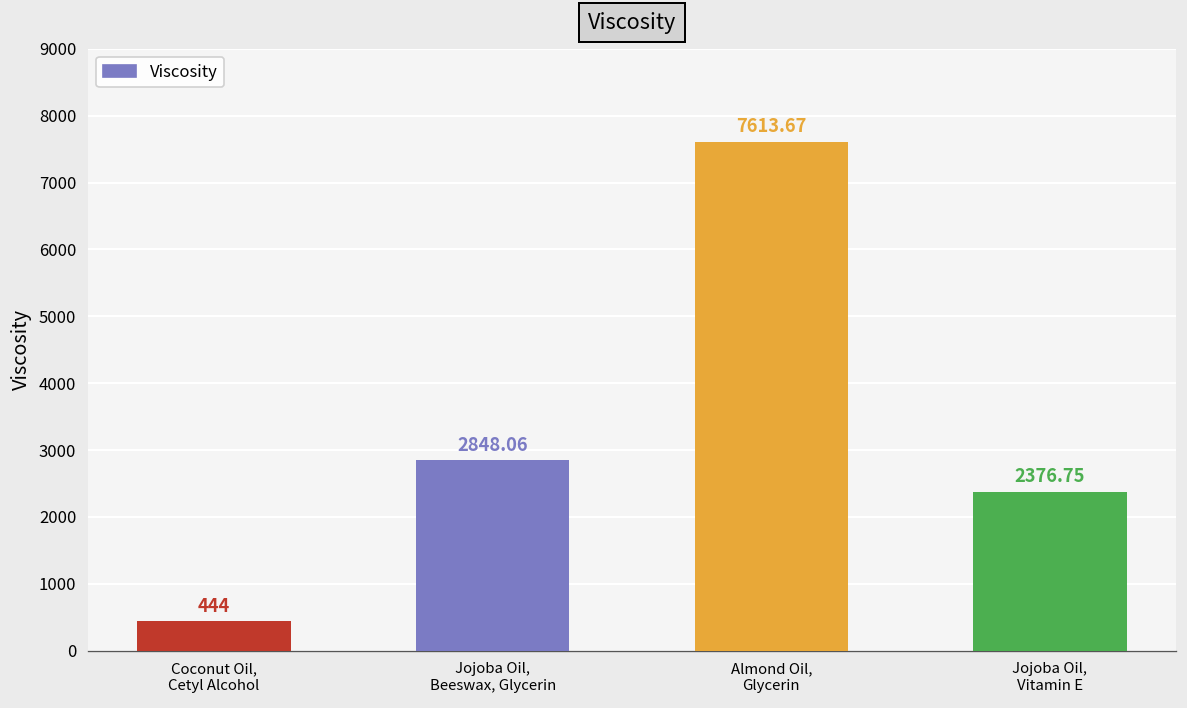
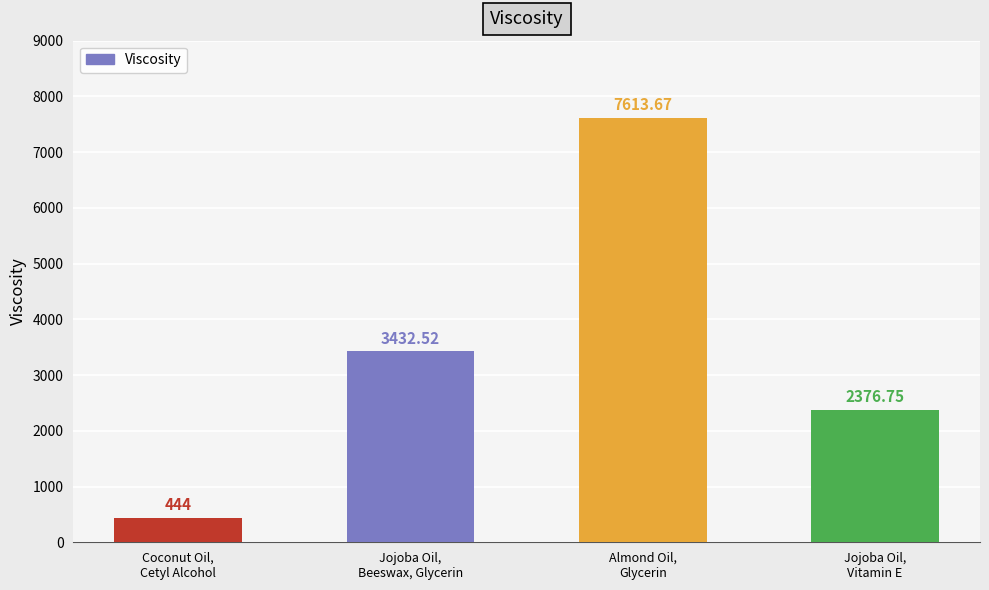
  {
    "Coconut Oil, Cetyl Alcohol": 444,
-   "Jojoba Oil, Beeswax, Glycerin": 2848.06,
+   "Jojoba Oil, Beeswax, Glycerin": 3432.52,
    "Almond Oil, Glycerin": 7613.67,
    "Jojoba Oil, Vitamin E": 2376.75
  }
